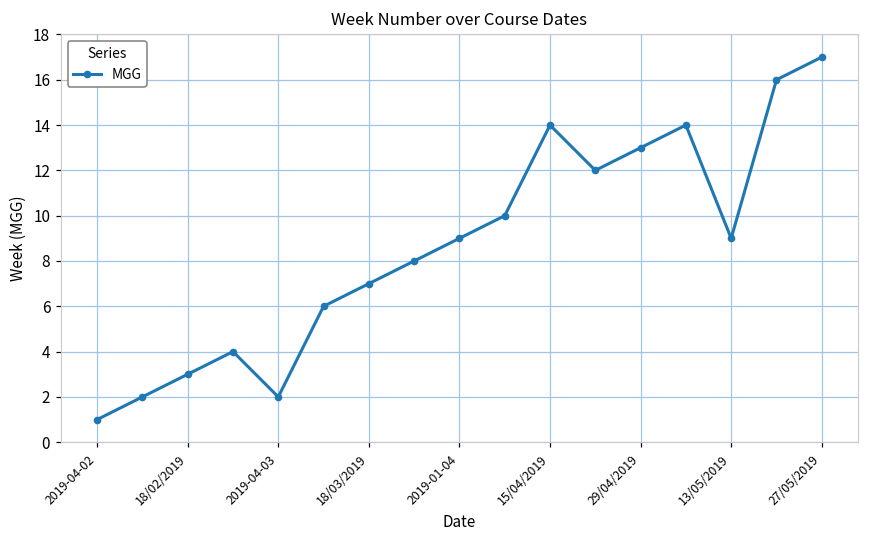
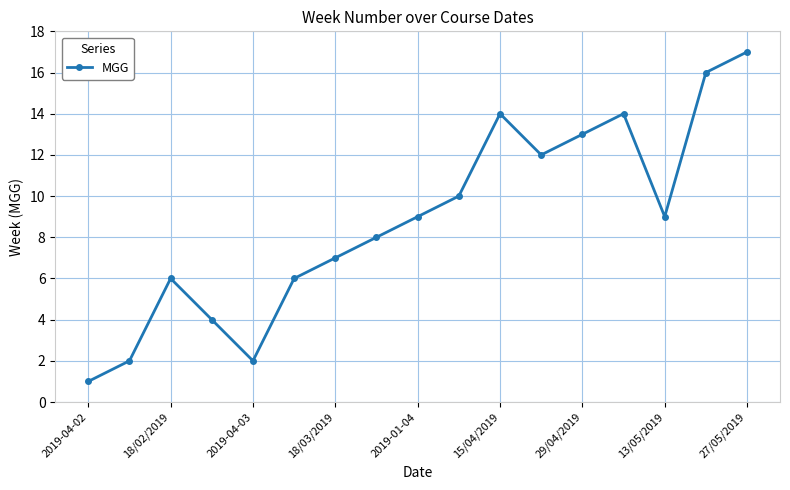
  {
    "2019-04-02": 1,
-   "18/02/2019": 3,
+   "18/02/2019": 6,
    "2019-04-03": 2,
    "18/03/2019": 7,
    "2019-01-04": 9,
    "15/04/2019": 14,
    "29/04/2019": 13,
    "13/05/2019": 9,
    "27/05/2019": 17
  }
